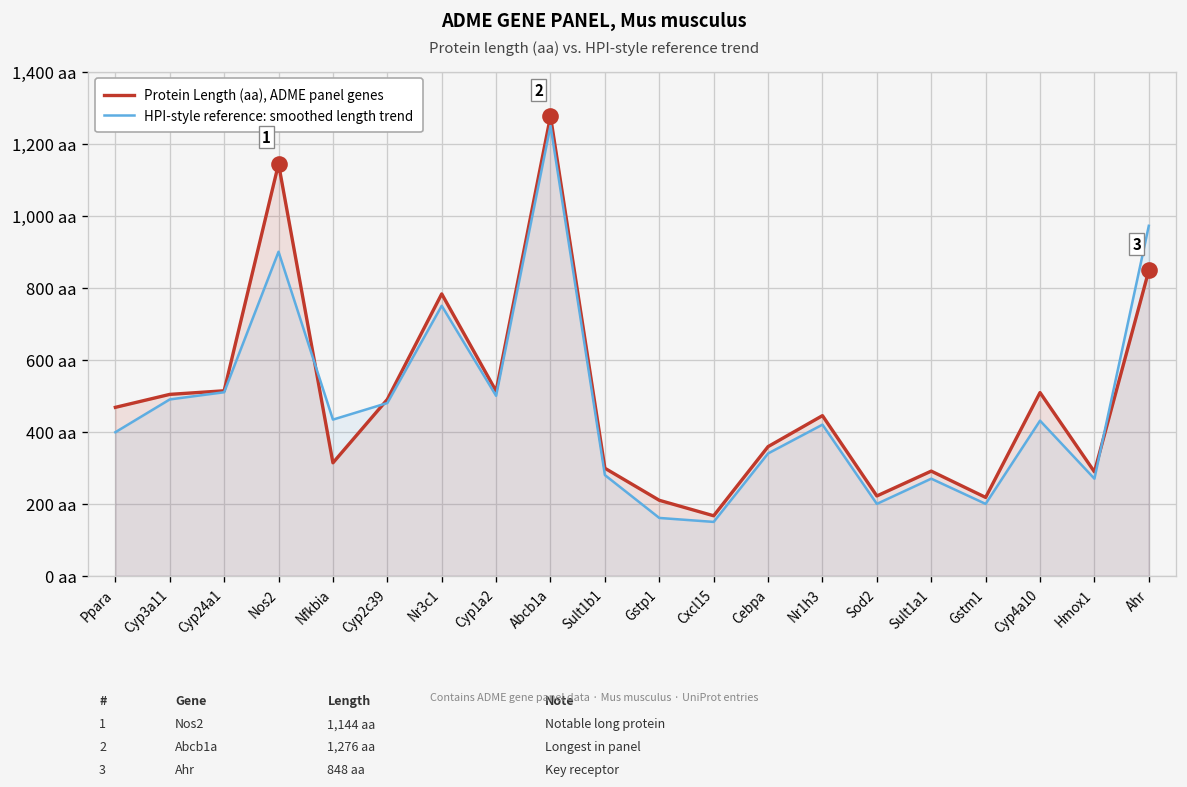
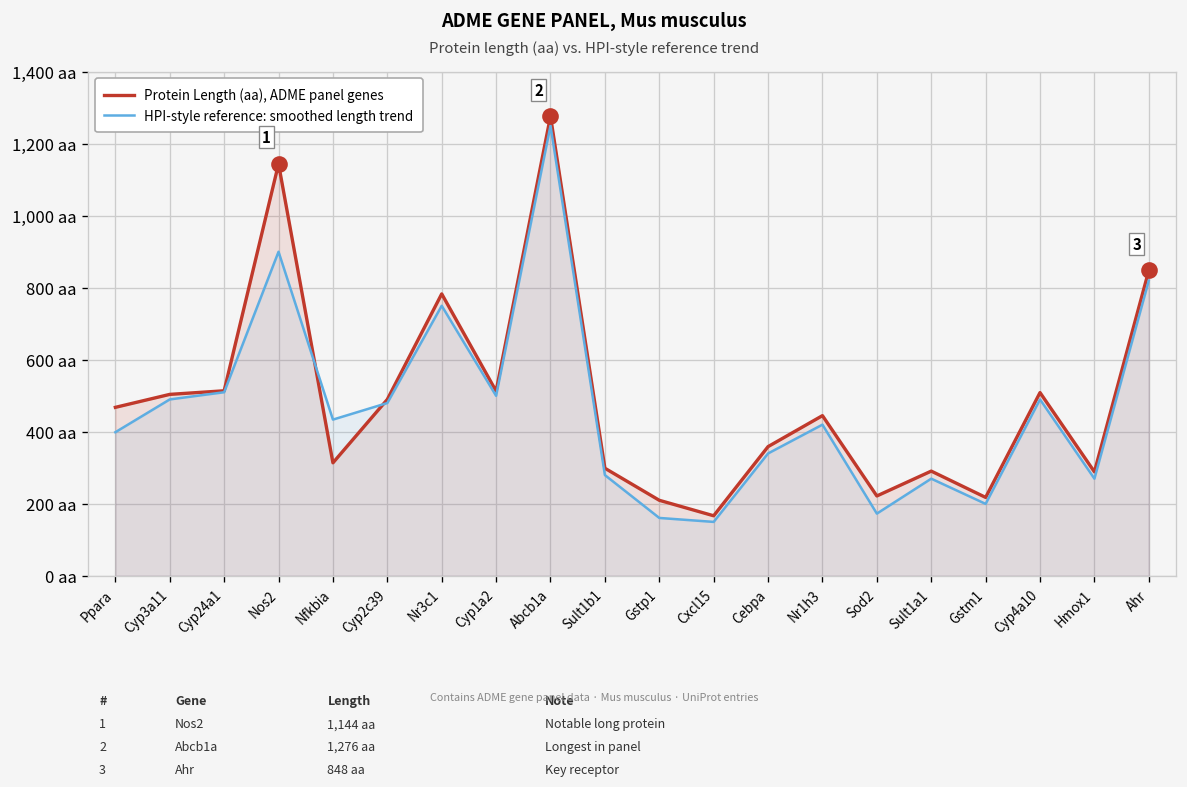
  {
    "HPI-style reference: smoothed length trend": {
      "Ppara": "400 aa",
      "Cyp3a11": "490 aa",
      "Nos2": "900 aa",
      "Nfkbia": "430 aa",
      "Cyp2c39": "480 aa",
      "Nr3c1": "750 aa",
      "Cyp1a2": "500 aa",
      "Abcb1a": "1,250 aa",
      "Sult1b1": "280 aa",
      "Gstp1": "160 aa",
      "Cxcl15": "150 aa",
      "Cebpa": "340 aa",
      "Nr1h3": "420 aa",
-     "Sod2": "200 aa",
+     "Sod2": "170 aa",
      "Sult1a1": "270 aa",
      "Gstm1": "200 aa",
-     "Cyp4a10": "430 aa",
+     "Cyp4a10": "490 aa",
      "Hmox1": "270 aa",
-     "Ahr": "970 aa"
+     "Ahr": "820 aa"
    }
  }
